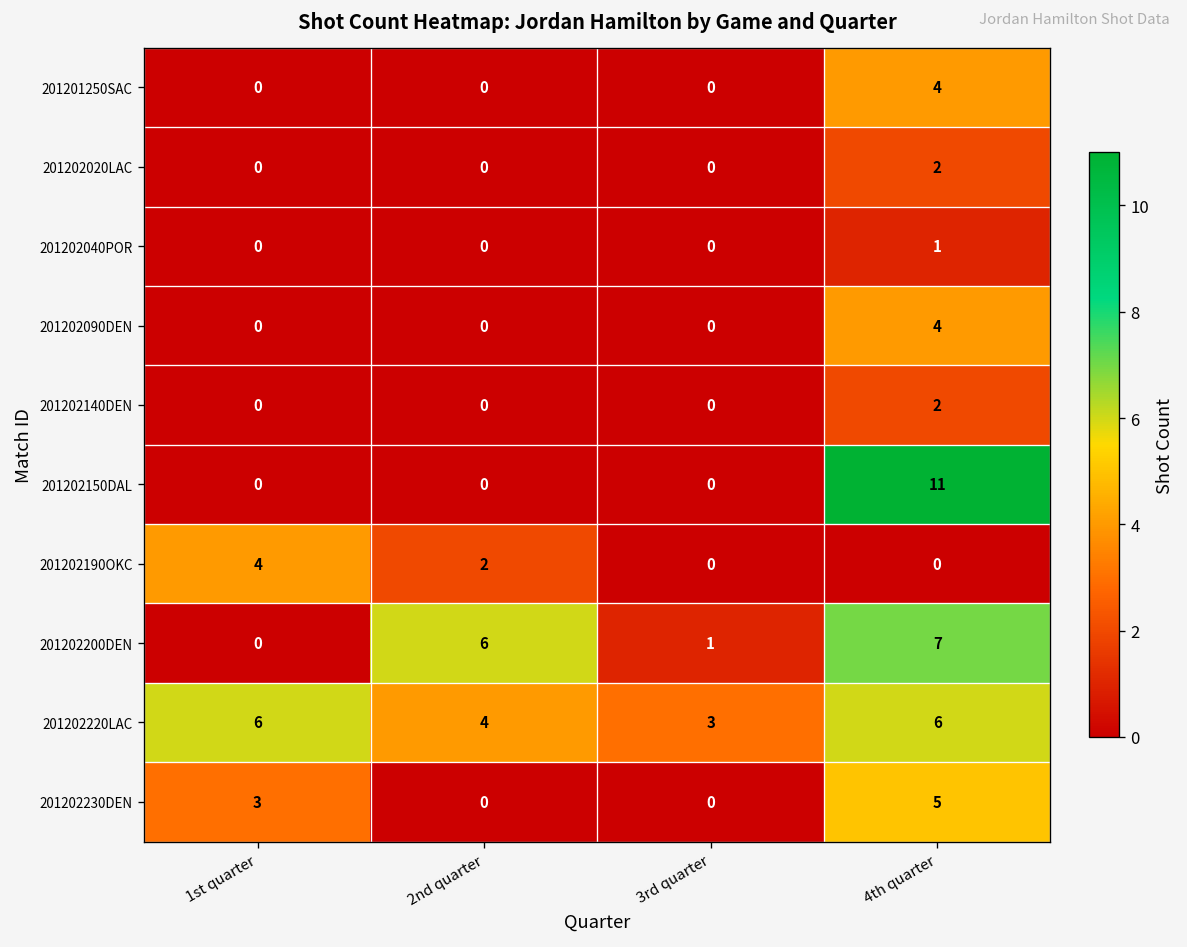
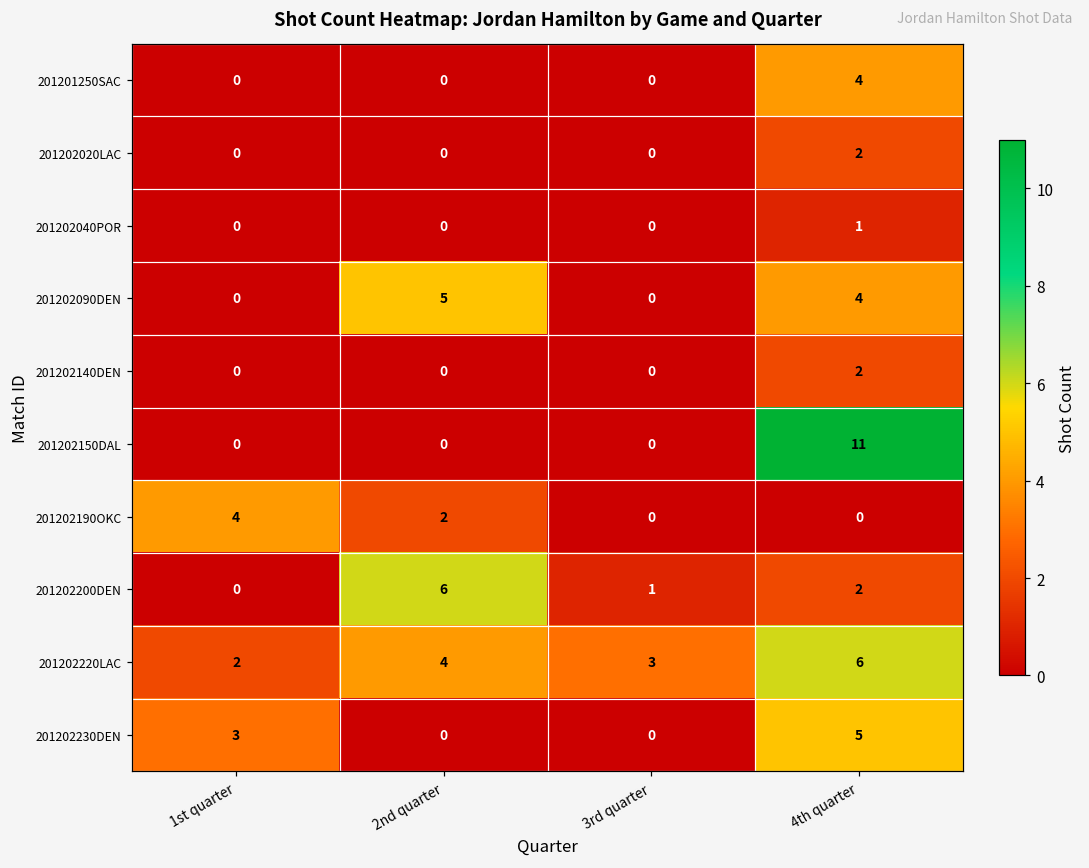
  {
    "201201250SAC": {
      "1st quarter": 0,
      "2nd quarter": 0,
      "3rd quarter": 0,
      "4th quarter": 4
    },
    "201202020LAC": {
      "1st quarter": 0,
      "2nd quarter": 0,
      "3rd quarter": 0,
      "4th quarter": 2
    },
    "201202040POR": {
      "1st quarter": 0,
      "2nd quarter": 0,
      "3rd quarter": 0,
      "4th quarter": 1
    },
    "201202090DEN": {
      "1st quarter": 0,
-     "2nd quarter": 0,
+     "2nd quarter": 5,
      "3rd quarter": 0,
      "4th quarter": 4
    },
    "201202140DEN": {
      "1st quarter": 0,
      "2nd quarter": 0,
      "3rd quarter": 0,
      "4th quarter": 2
    },
    "201202150DAL": {
      "1st quarter": 0,
      "2nd quarter": 0,
      "3rd quarter": 0,
      "4th quarter": 11
    },
    "201202190OKC": {
      "1st quarter": 4,
      "2nd quarter": 2,
      "3rd quarter": 0,
      "4th quarter": 0
    },
    "201202200DEN": {
      "1st quarter": 0,
      "2nd quarter": 6,
      "3rd quarter": 1,
-     "4th quarter": 7
+     "4th quarter": 2
    },
    "201202220LAC": {
-     "1st quarter": 6,
+     "1st quarter": 2,
      "2nd quarter": 4,
      "3rd quarter": 3,
      "4th quarter": 6
    },
    "201202230DEN": {
      "1st quarter": 3,
      "2nd quarter": 0,
      "3rd quarter": 0,
      "4th quarter": 5
    }
  }
